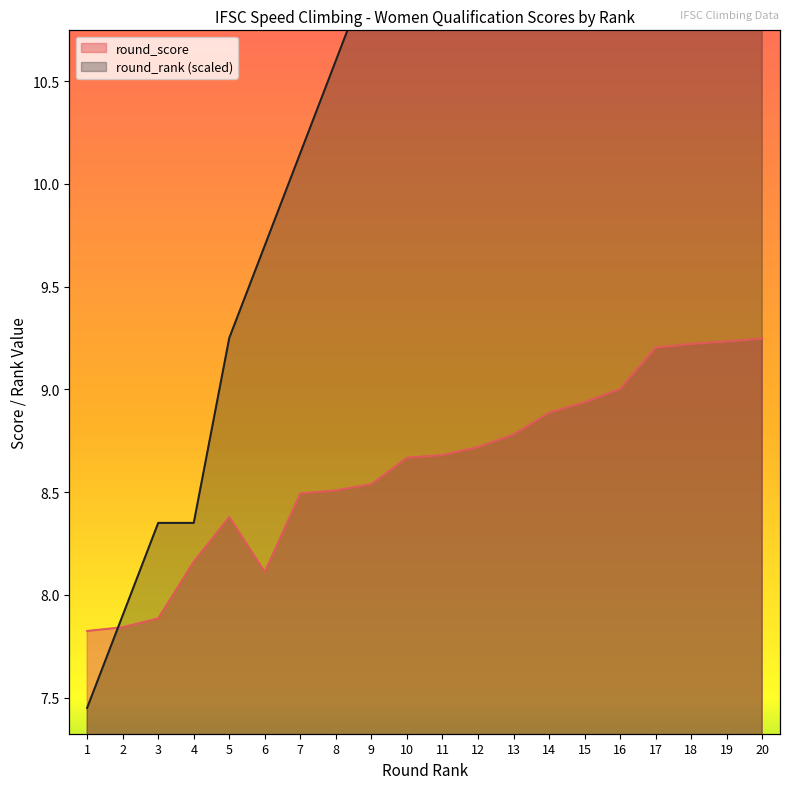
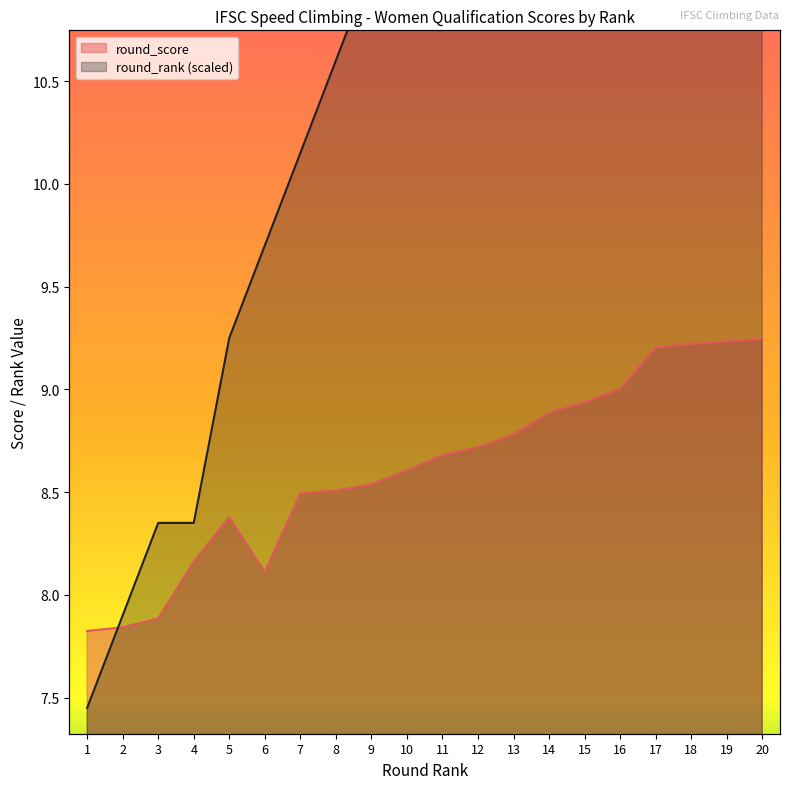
  {
    "round_score": {
      "1": 7.82,
      "2": 7.84,
      "3": 7.89,
      "4": 8.16,
      "5": 8.38,
      "6": 8.11,
      "7": 8.49,
      "8": 8.51,
      "9": 8.54,
-     "10": 8.67,
+     "10": 8.61,
      "11": 8.68,
      "12": 8.72,
      "13": 8.78,
      "14": 8.89,
      "15": 8.94,
      "16": 9.00,
      "17": 9.20,
      "18": 9.22,
      "19": 9.23,
      "20": 9.25
    },
    "round_rank (scaled)": {
      "1": 7.45,
      "2": 7.90,
      "3": 8.35,
      "4": 8.35,
      "5": 9.25,
      "6": 9.70,
      "7": 10.15,
      "8": 10.60
    }
  }
